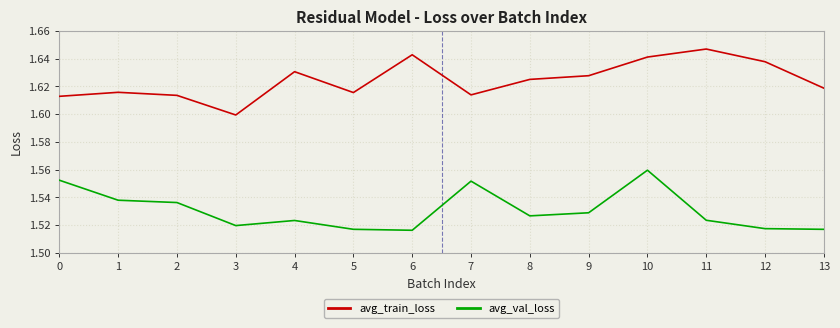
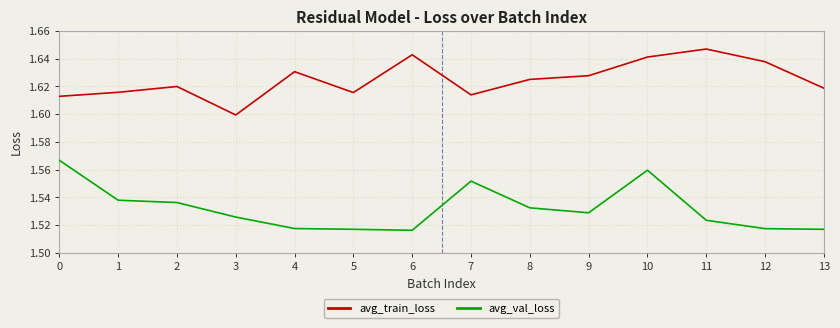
  {
    "avg_train_loss": {
      "0": 1.613,
      "1": 1.616,
-     "2": 1.614,
+     "2": 1.620,
      "3": 1.599,
      "4": 1.631,
      "5": 1.616,
      "6": 1.643,
      "7": 1.614,
      "8": 1.625,
      "9": 1.628,
      "10": 1.641,
      "11": 1.647,
      "12": 1.638,
      "13": 1.619
    },
    "avg_val_loss": {
-     "0": 1.552,
+     "0": 1.567,
      "1": 1.538,
      "2": 1.536,
-     "3": 1.520,
-     "4": 1.523,
+     "3": 1.526,
+     "4": 1.517,
      "5": 1.517,
      "6": 1.516,
      "7": 1.552,
-     "8": 1.527,
+     "8": 1.532,
      "9": 1.529,
      "10": 1.560,
      "11": 1.523,
      "12": 1.517,
      "13": 1.517
    }
  }
